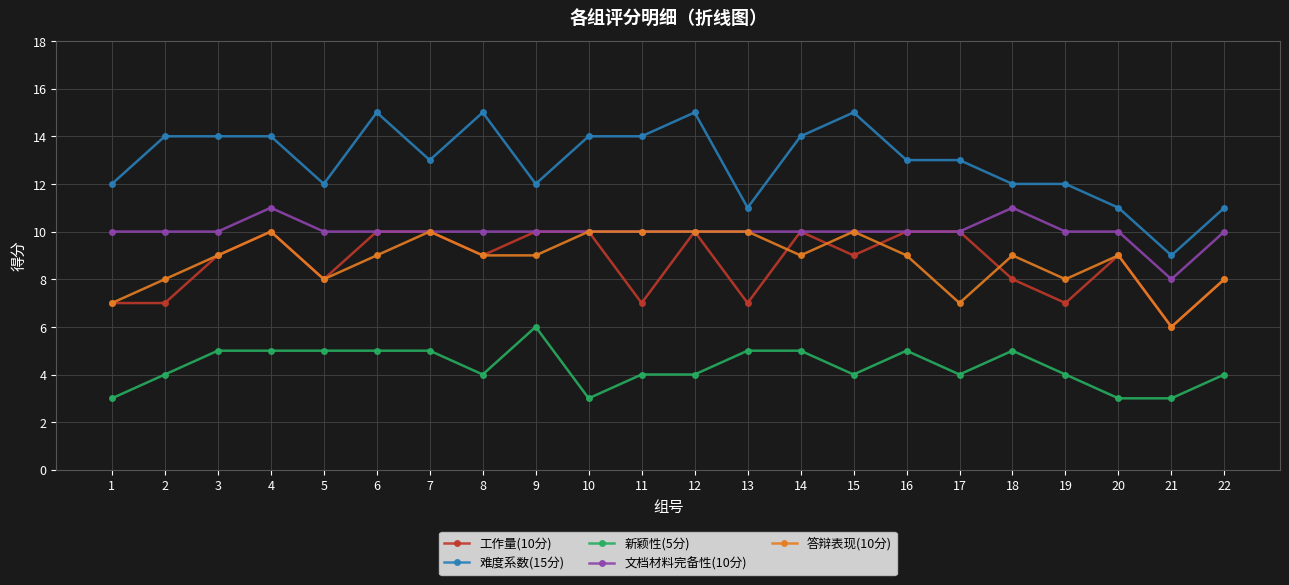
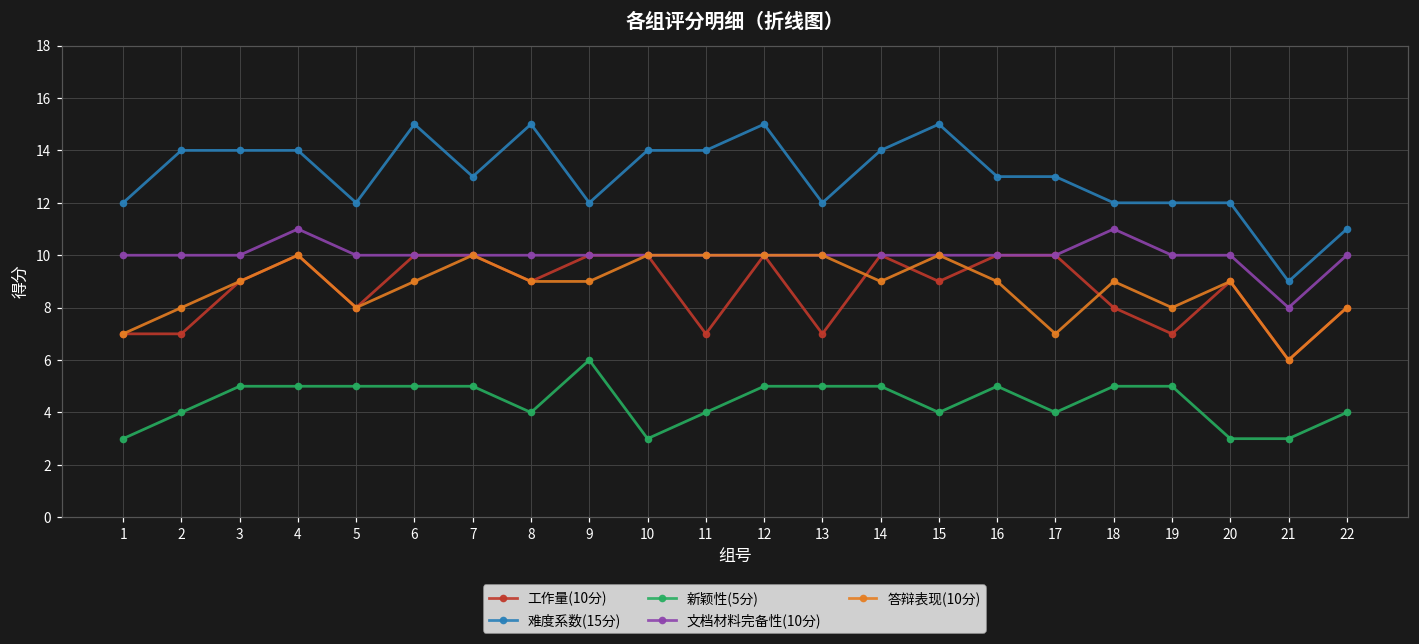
  {
    "工作量(10分)": {
      "2": 7,
      "11": 7,
      "13": 7,
      "15": 9,
      "18": 8,
      "19": 7
    },
    "难度系数(15分)": {
      "1": 12,
      "2": 14,
      "3": 14,
      "4": 14,
      "5": 12,
      "6": 15,
      "7": 13,
      "8": 15,
      "9": 12,
      "10": 14,
      "11": 14,
      "12": 15,
-     "13": 11,
+     "13": 12,
      "14": 14,
      "15": 15,
      "16": 13,
      "17": 13,
      "18": 12,
      "19": 12,
-     "20": 11,
+     "20": 12,
      "21": 9,
      "22": 11
    },
    "新颖性(5分)": {
      "1": 3,
      "2": 4,
      "3": 5,
      "4": 5,
      "5": 5,
      "6": 5,
      "7": 5,
      "8": 4,
      "9": 6,
      "10": 3,
      "11": 4,
-     "12": 4,
+     "12": 5,
      "13": 5,
      "14": 5,
      "15": 4,
      "16": 5,
      "17": 4,
      "18": 5,
-     "19": 4,
+     "19": 5,
      "20": 3,
      "21": 3,
      "22": 4
    },
    "文档材料完备性(10分)": {
      "1": 10,
      "2": 10,
      "3": 10,
      "4": 11,
      "5": 10,
      "8": 10,
      "18": 11,
      "19": 10,
      "20": 10,
      "21": 8,
      "22": 10
    },
    "答辩表现(10分)": {
      "2": 8,
      "6": 9,
      "9": 9,
      "14": 9,
      "16": 9,
      "17": 7,
      "18": 9,
      "19": 8
    }
  }
